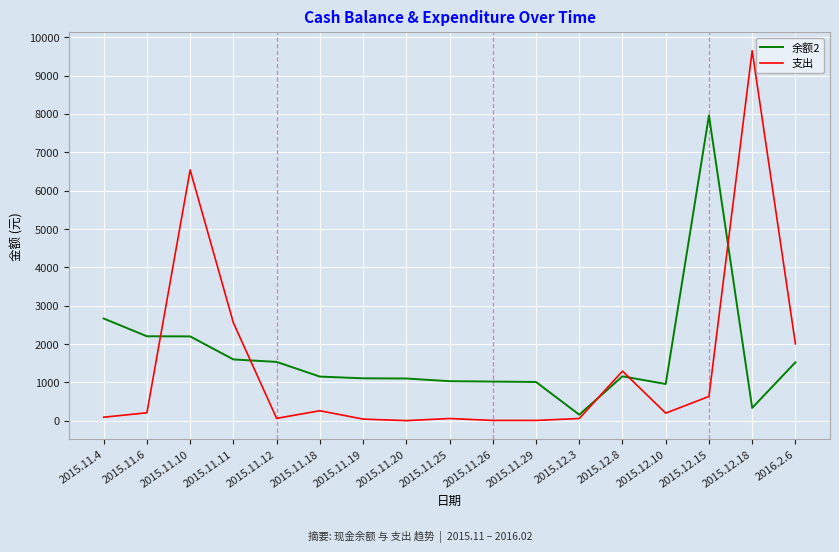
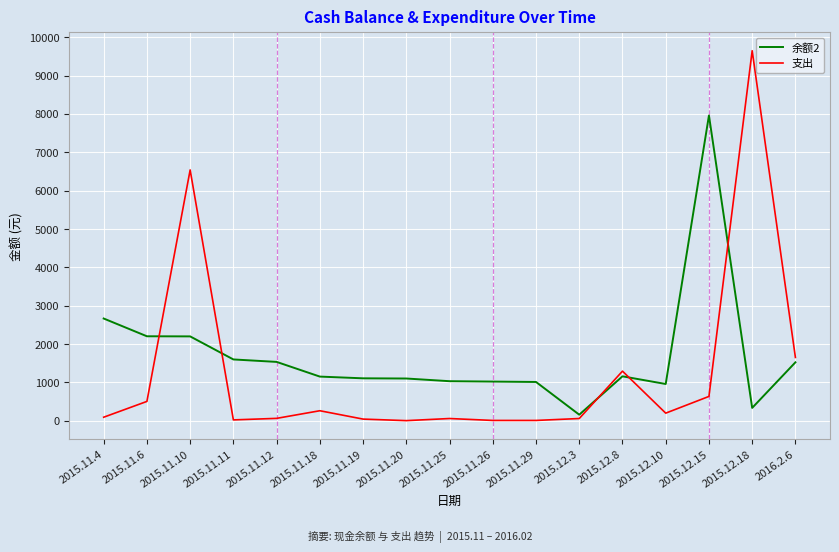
  {
    "余额2": {
      "2015.11.4": 2700,
      "2015.11.6": 2200,
      "2015.11.10": 2200,
      "2015.11.11": 1600,
      "2015.11.12": 1500,
      "2015.11.18": 1200,
      "2015.11.19": 1100,
      "2015.11.20": 1100,
      "2015.11.25": 1000,
      "2015.11.26": 1000,
      "2015.11.29": 1000,
      "2015.12.3": 200,
      "2015.12.8": 1200,
      "2015.12.10": 1000,
      "2015.12.15": 8000,
      "2015.12.18": 300,
      "2016.2.6": 1500
    },
    "支出": {
      "2015.11.4": 100,
-     "2015.11.6": 200,
+     "2015.11.6": 500,
      "2015.11.10": 6500,
-     "2015.11.11": 2600,
+     "2015.11.11": 0,
      "2015.11.12": 100,
      "2015.11.18": 300,
      "2015.11.19": 0,
      "2015.11.20": 0,
      "2015.11.25": 100,
      "2015.11.26": 0,
      "2015.11.29": 0,
      "2015.12.3": 100,
      "2015.12.8": 1300,
      "2015.12.10": 200,
      "2015.12.15": 600,
      "2015.12.18": 9600,
-     "2016.2.6": 2000
+     "2016.2.6": 1700
    }
  }
